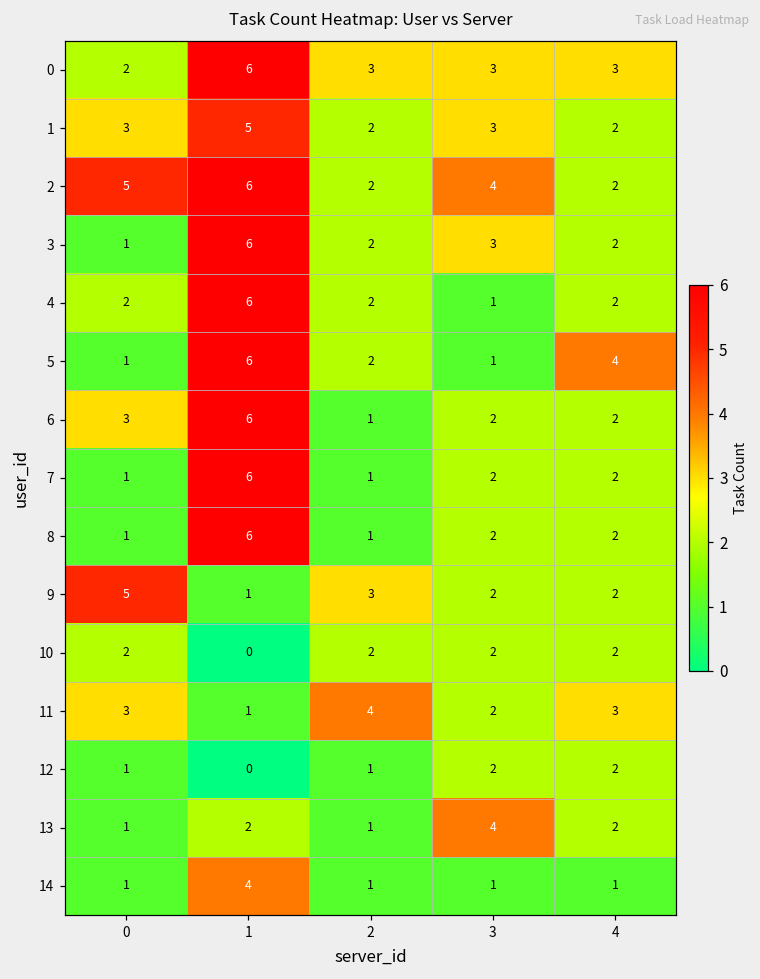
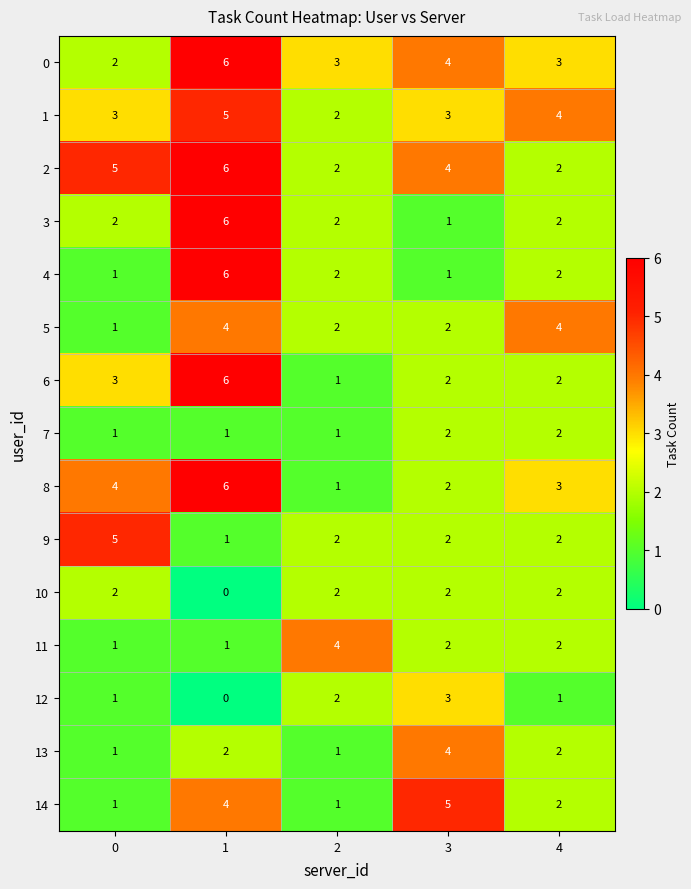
  {
    "0": {
      "0": 2,
      "1": 6,
      "2": 3,
-     "3": 3,
+     "3": 4,
      "4": 3
    },
    "1": {
      "0": 3,
      "1": 5,
      "2": 2,
      "3": 3,
-     "4": 2
+     "4": 4
    },
    "2": {
      "0": 5,
      "1": 6,
      "2": 2,
      "3": 4,
      "4": 2
    },
    "3": {
-     "0": 1,
+     "0": 2,
      "1": 6,
      "2": 2,
-     "3": 3,
+     "3": 1,
      "4": 2
    },
    "4": {
-     "0": 2,
+     "0": 1,
      "1": 6,
      "2": 2,
      "3": 1,
      "4": 2
    },
    "5": {
      "0": 1,
-     "1": 6,
+     "1": 4,
      "2": 2,
-     "3": 1,
+     "3": 2,
      "4": 4
    },
    "6": {
      "0": 3,
      "1": 6,
      "2": 1,
      "3": 2,
      "4": 2
    },
    "7": {
      "0": 1,
-     "1": 6,
+     "1": 1,
      "2": 1,
      "3": 2,
      "4": 2
    },
    "8": {
-     "0": 1,
+     "0": 4,
      "1": 6,
      "2": 1,
      "3": 2,
-     "4": 2
+     "4": 3
    },
    "9": {
      "0": 5,
      "1": 1,
-     "2": 3,
+     "2": 2,
      "3": 2,
      "4": 2
    },
    "10": {
      "0": 2,
      "1": 0,
      "2": 2,
      "3": 2,
      "4": 2
    },
    "11": {
-     "0": 3,
+     "0": 1,
      "1": 1,
      "2": 4,
      "3": 2,
-     "4": 3
+     "4": 2
    },
    "12": {
      "0": 1,
      "1": 0,
-     "2": 1,
-     "3": 2,
-     "4": 2
+     "2": 2,
+     "3": 3,
+     "4": 1
    },
    "13": {
      "0": 1,
      "1": 2,
      "2": 1,
      "3": 4,
      "4": 2
    },
    "14": {
      "0": 1,
      "1": 4,
      "2": 1,
-     "3": 1,
-     "4": 1
+     "3": 5,
+     "4": 2
    }
  }
